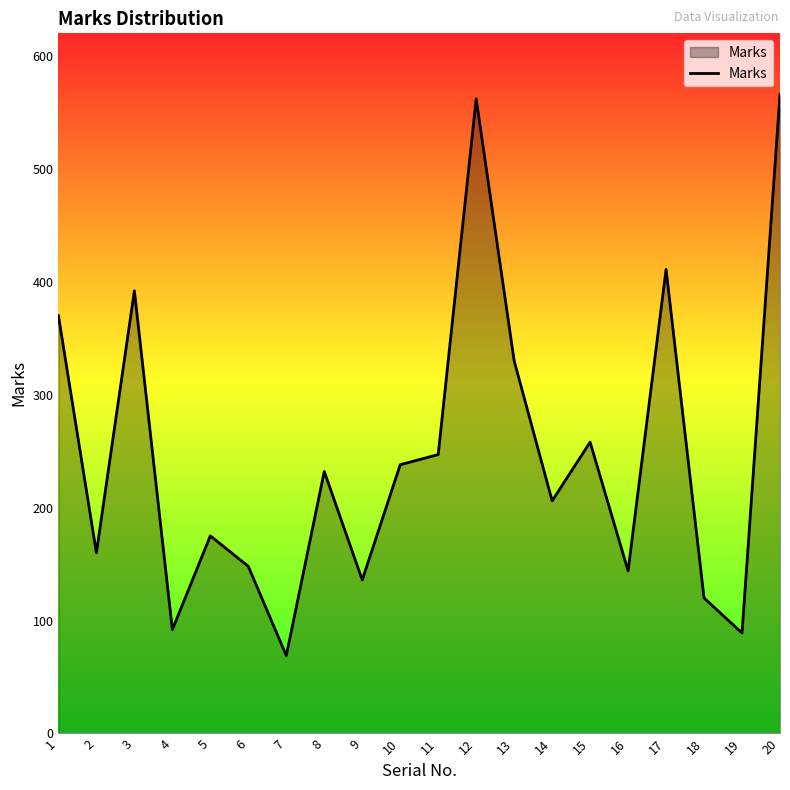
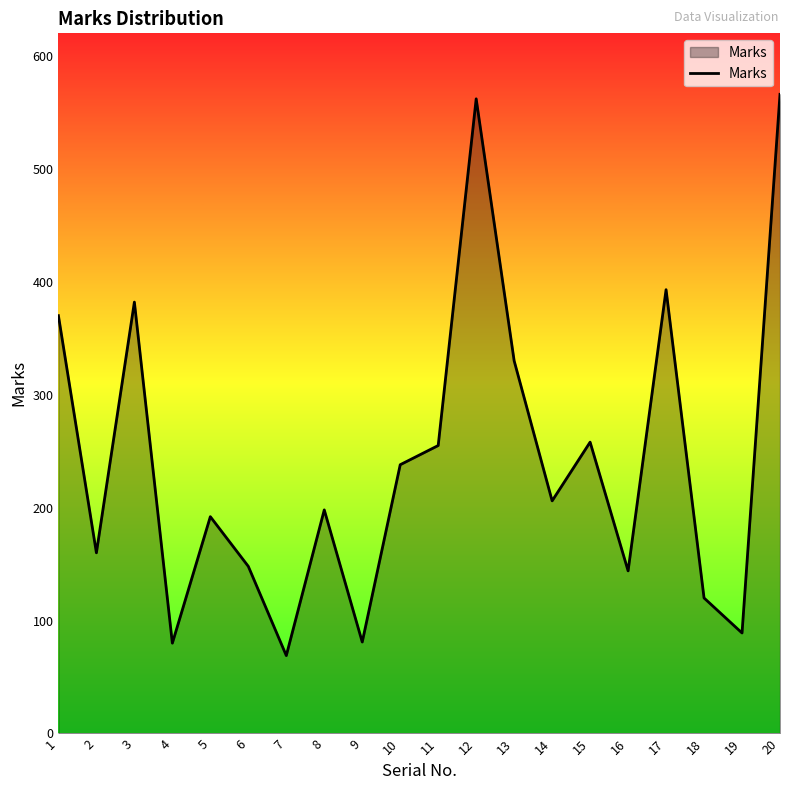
  {
    "1": 370,
    "2": 160,
-   "3": 392,
-   "4": 92,
-   "5": 175,
+   "3": 382,
+   "4": 80,
+   "5": 192,
    "6": 148,
    "7": 69,
-   "8": 232,
-   "9": 136,
+   "8": 198,
+   "9": 81,
    "10": 238,
-   "11": 247,
+   "11": 255,
    "12": 562,
    "13": 330,
    "14": 206,
    "15": 258,
    "16": 144,
-   "17": 411,
+   "17": 393,
    "18": 120,
    "19": 89,
    "20": 566
  }
